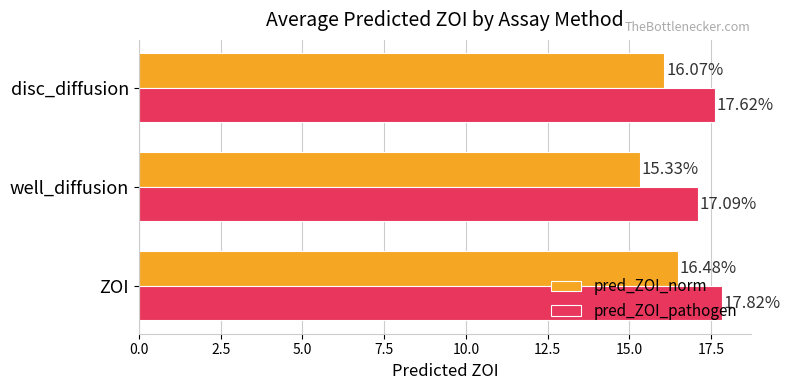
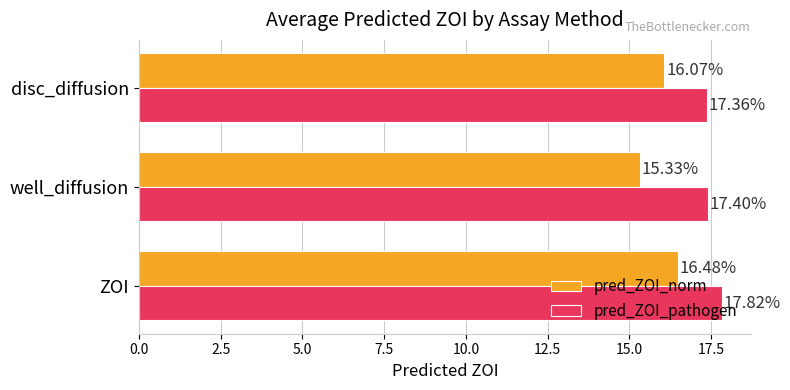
  {
    "pred_ZOI_norm": {
      "disc_diffusion": "16.07%",
      "well_diffusion": "15.33%",
      "ZOI": "16.48%"
    },
    "pred_ZOI_pathogen": {
-     "disc_diffusion": "17.62%",
-     "well_diffusion": "17.09%",
+     "disc_diffusion": "17.36%",
+     "well_diffusion": "17.40%",
      "ZOI": "17.82%"
    }
  }
